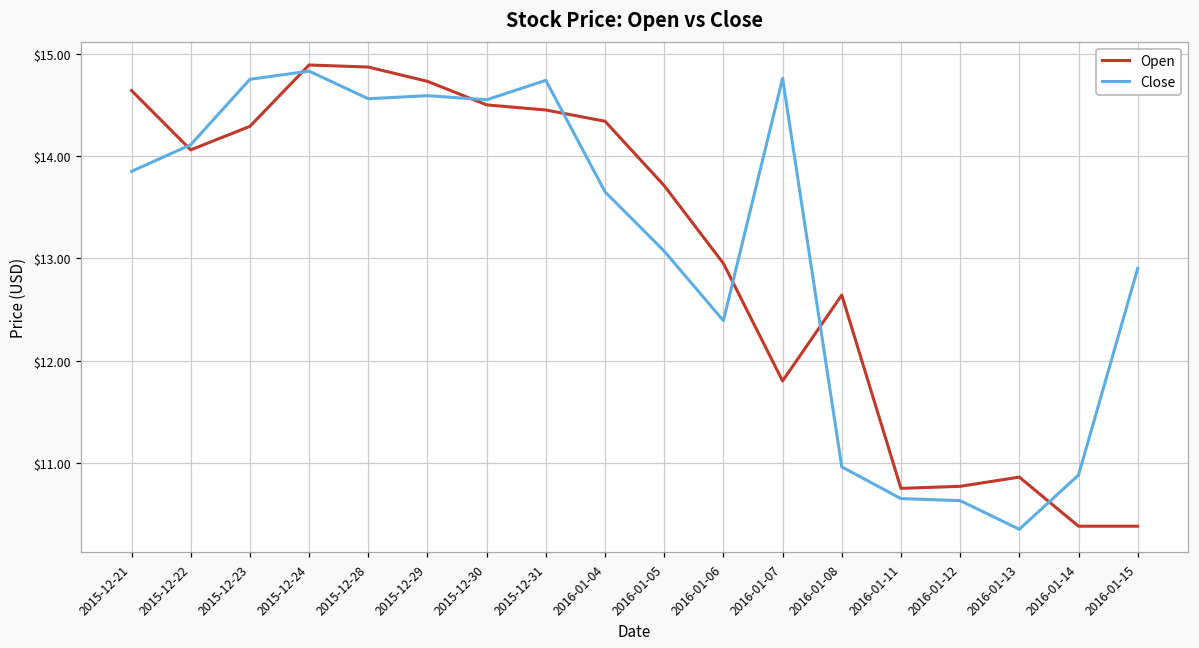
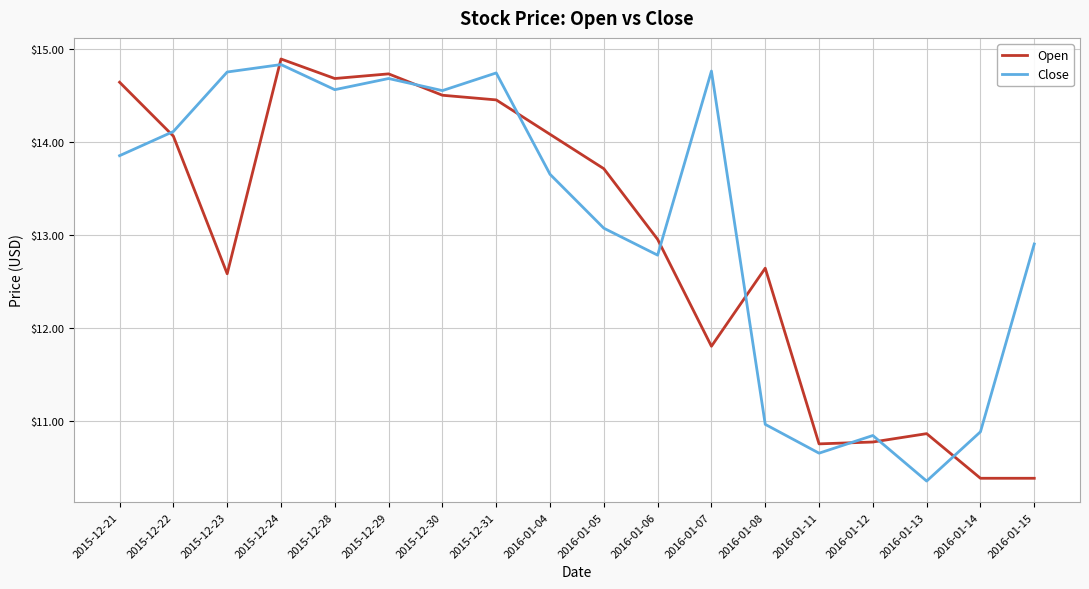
  {
    "Open": {
      "2015-12-21": "$14.6",
      "2015-12-22": "$14.1",
-     "2015-12-23": "$14.3",
+     "2015-12-23": "$12.6",
      "2015-12-24": "$14.9",
-     "2015-12-28": "$14.9",
+     "2015-12-28": "$14.7",
      "2015-12-29": "$14.7",
      "2015-12-30": "$14.5",
      "2015-12-31": "$14.5",
-     "2016-01-04": "$14.3",
+     "2016-01-04": "$14.1",
      "2016-01-05": "$13.7",
      "2016-01-06": "$13.0",
      "2016-01-07": "$11.8",
      "2016-01-08": "$12.6",
      "2016-01-11": "$10.8",
      "2016-01-12": "$10.8",
      "2016-01-13": "$10.9",
      "2016-01-14": "$10.4",
      "2016-01-15": "$10.4"
    },
    "Close": {
      "2015-12-21": "$13.9",
      "2015-12-22": "$14.1",
      "2015-12-23": "$14.8",
      "2015-12-24": "$14.8",
      "2015-12-28": "$14.6",
-     "2015-12-29": "$14.6",
+     "2015-12-29": "$14.7",
      "2015-12-30": "$14.6",
      "2015-12-31": "$14.7",
      "2016-01-04": "$13.7",
      "2016-01-05": "$13.1",
-     "2016-01-06": "$12.4",
+     "2016-01-06": "$12.8",
      "2016-01-07": "$14.8",
      "2016-01-08": "$11.0",
      "2016-01-11": "$10.7",
-     "2016-01-12": "$10.6",
+     "2016-01-12": "$10.8",
      "2016-01-13": "$10.4",
      "2016-01-14": "$10.9",
      "2016-01-15": "$12.9"
    }
  }
